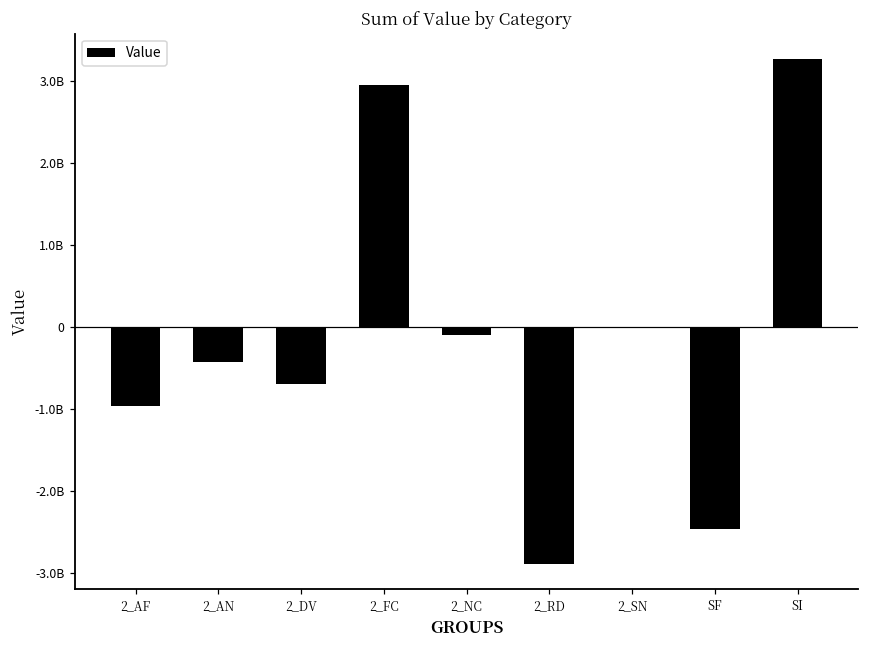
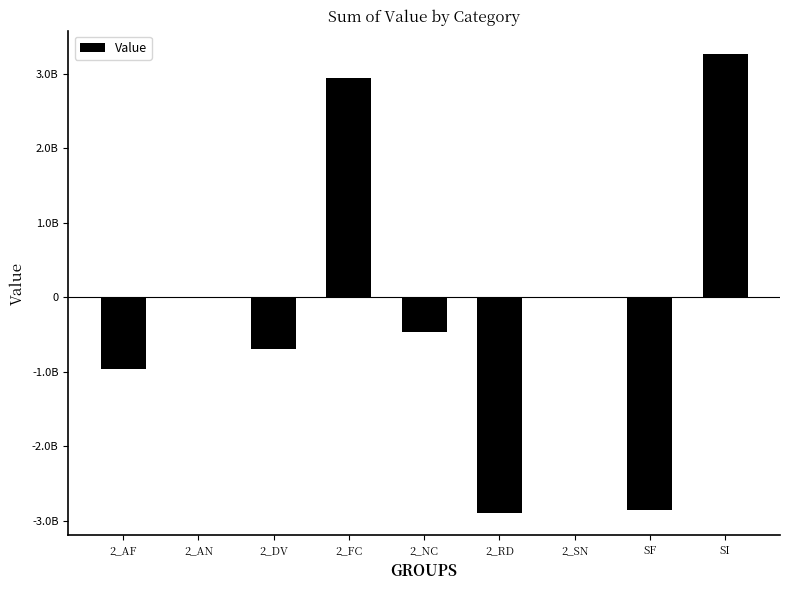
  {
    "2_AF": -1000000000,
-   "2_AN": -400000000,
+   "2_AN": 0,
    "2_DV": -700000000,
    "2_FC": 3000000000,
-   "2_NC": -100000000,
+   "2_NC": -500000000,
    "2_RD": -2900000000,
-   "SF": -2500000000,
+   "SF": -2900000000,
    "SI": 3300000000
  }
